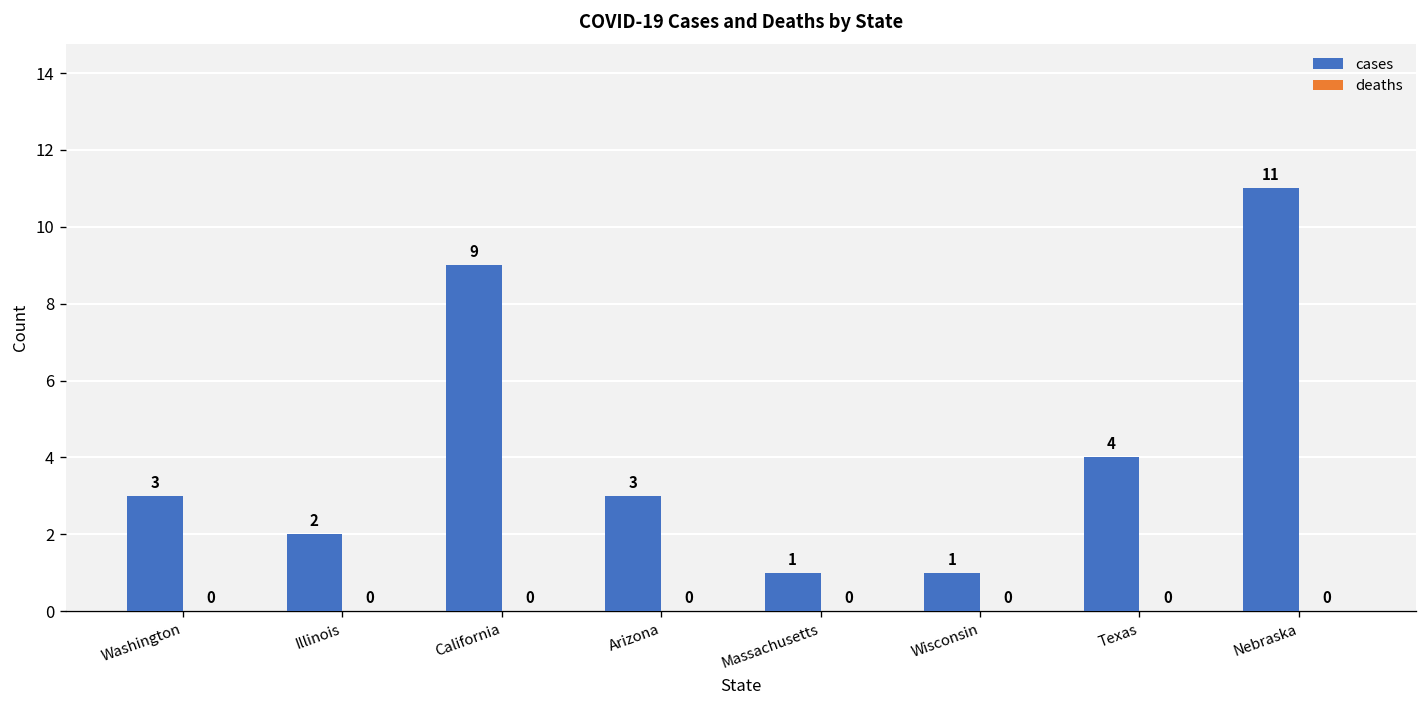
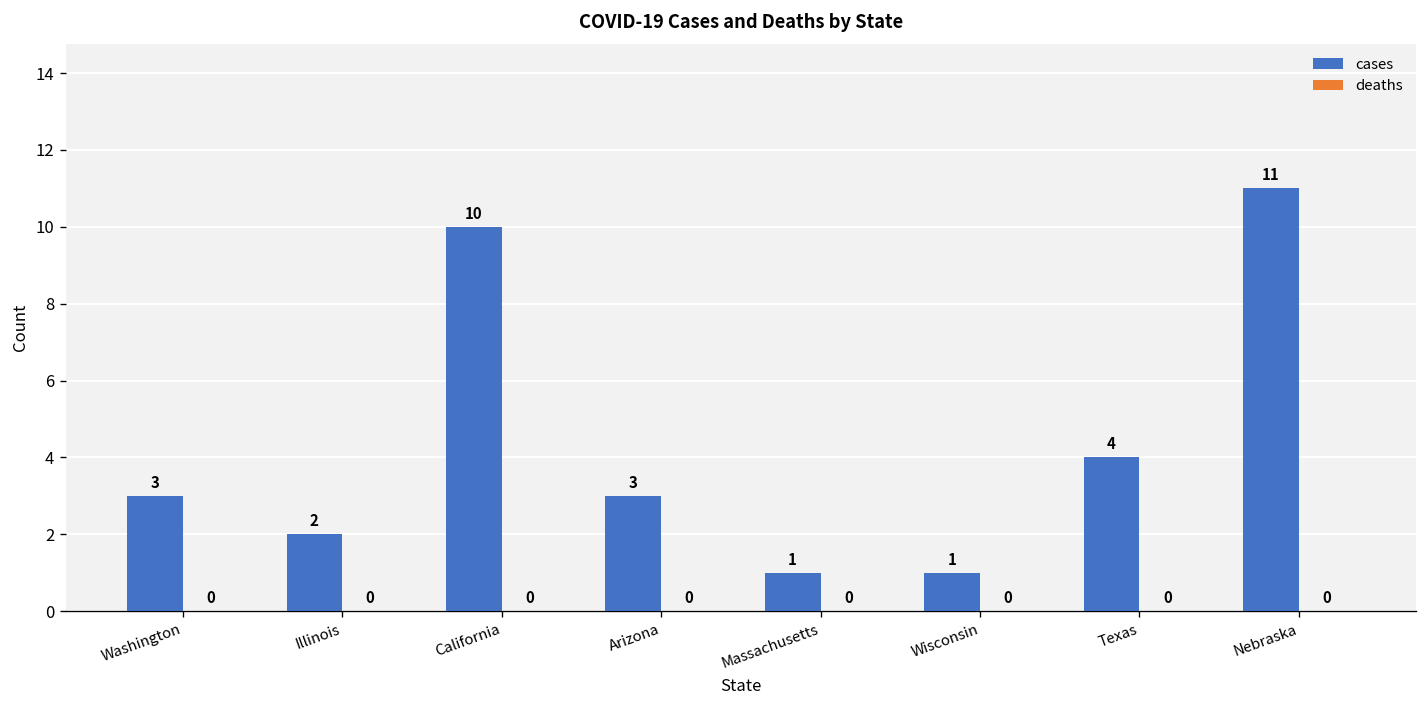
  {
    "cases": {
      "Washington": 3,
      "Illinois": 2,
-     "California": 9,
+     "California": 10,
      "Arizona": 3,
      "Massachusetts": 1,
      "Wisconsin": 1,
      "Texas": 4,
      "Nebraska": 11
    },
    "deaths": {
      "Washington": 0,
      "Illinois": 0,
      "California": 0,
      "Arizona": 0,
      "Massachusetts": 0,
      "Wisconsin": 0,
      "Texas": 0,
      "Nebraska": 0
    }
  }
